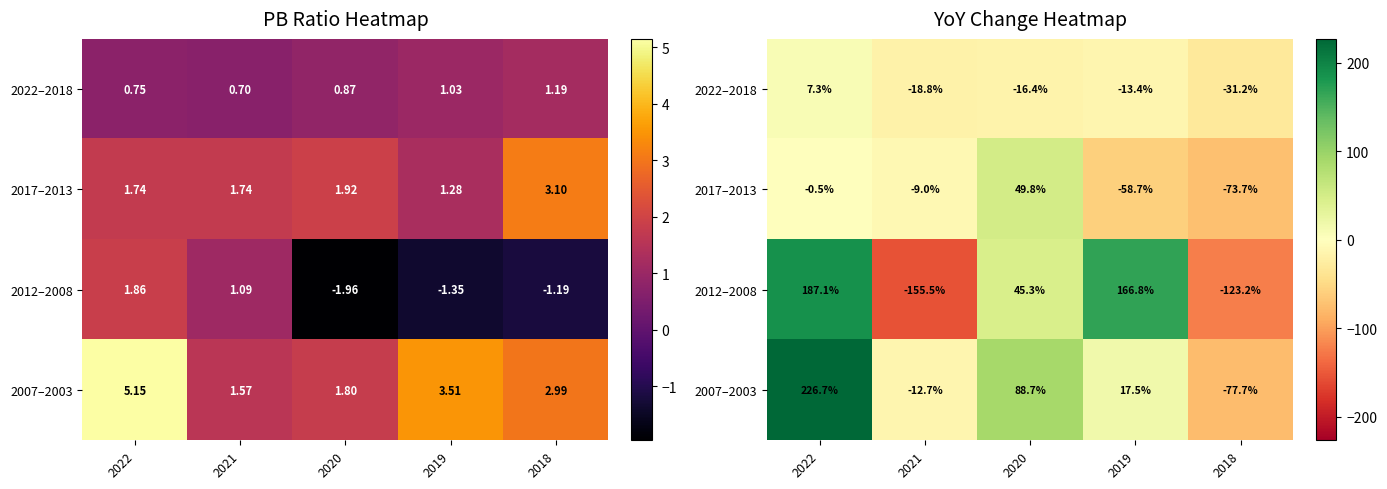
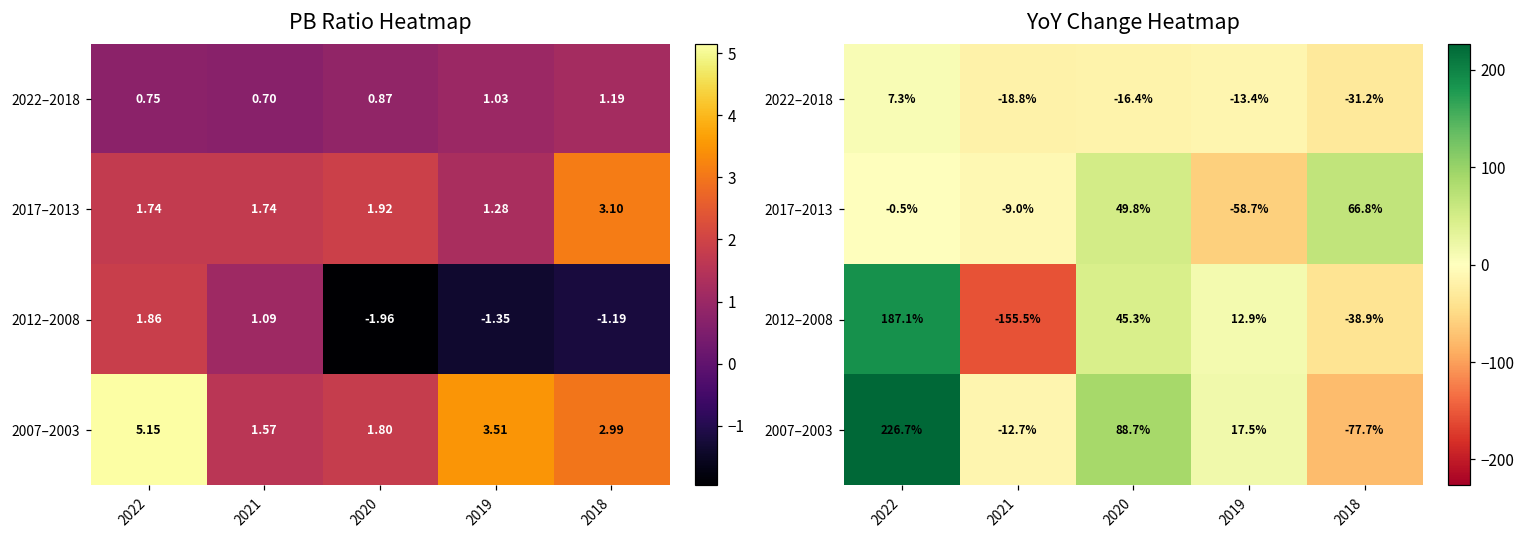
  {
    "PB Ratio Heatmap": {
      "2022–2018": {
        "2022": "0.75",
        "2021": "0.70",
        "2020": "0.87",
        "2019": "1.03",
        "2018": "1.19"
      },
      "2017–2013": {
        "2022": "1.74",
        "2021": "1.74",
        "2020": "1.92",
        "2019": "1.28",
        "2018": "3.10"
      },
      "2012–2008": {
        "2022": "1.86",
        "2021": "1.09",
        "2020": "-1.96",
        "2019": "-1.35",
        "2018": "-1.19"
      },
      "2007–2003": {
        "2022": "5.15",
        "2021": "1.57",
        "2020": "1.80",
        "2019": "3.51",
        "2018": "2.99"
      }
    },
    "YoY Change Heatmap": {
      "2022–2018": {
        "2022": "7.3%",
        "2021": "-18.8%",
        "2020": "-16.4%",
        "2019": "-13.4%",
        "2018": "-31.2%"
      },
      "2017–2013": {
        "2022": "-0.5%",
        "2021": "-9.0%",
        "2020": "49.8%",
        "2019": "-58.7%",
-       "2018": "-73.7%"
+       "2018": "66.8%"
      },
      "2012–2008": {
        "2022": "187.1%",
        "2021": "-155.5%",
        "2020": "45.3%",
-       "2019": "166.8%",
-       "2018": "-123.2%"
+       "2019": "12.9%",
+       "2018": "-38.9%"
      },
      "2007–2003": {
        "2022": "226.7%",
        "2021": "-12.7%",
        "2020": "88.7%",
        "2019": "17.5%",
        "2018": "-77.7%"
      }
    }
  }
